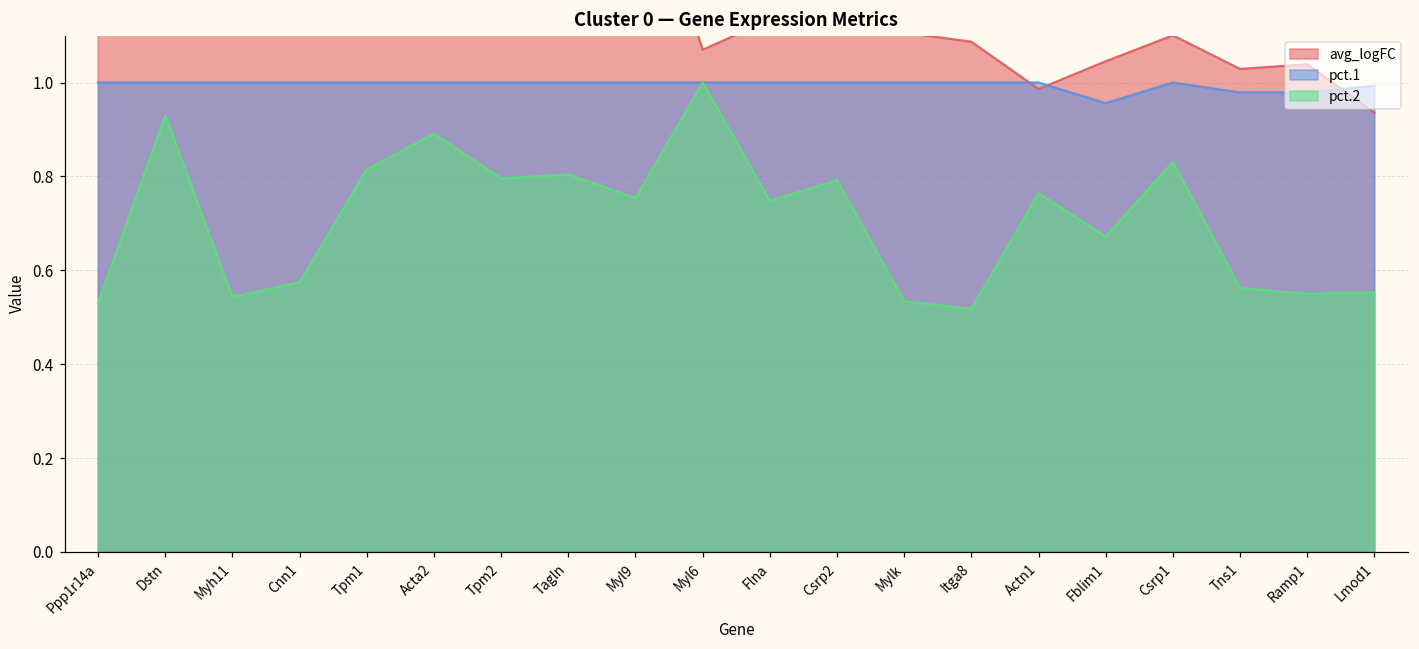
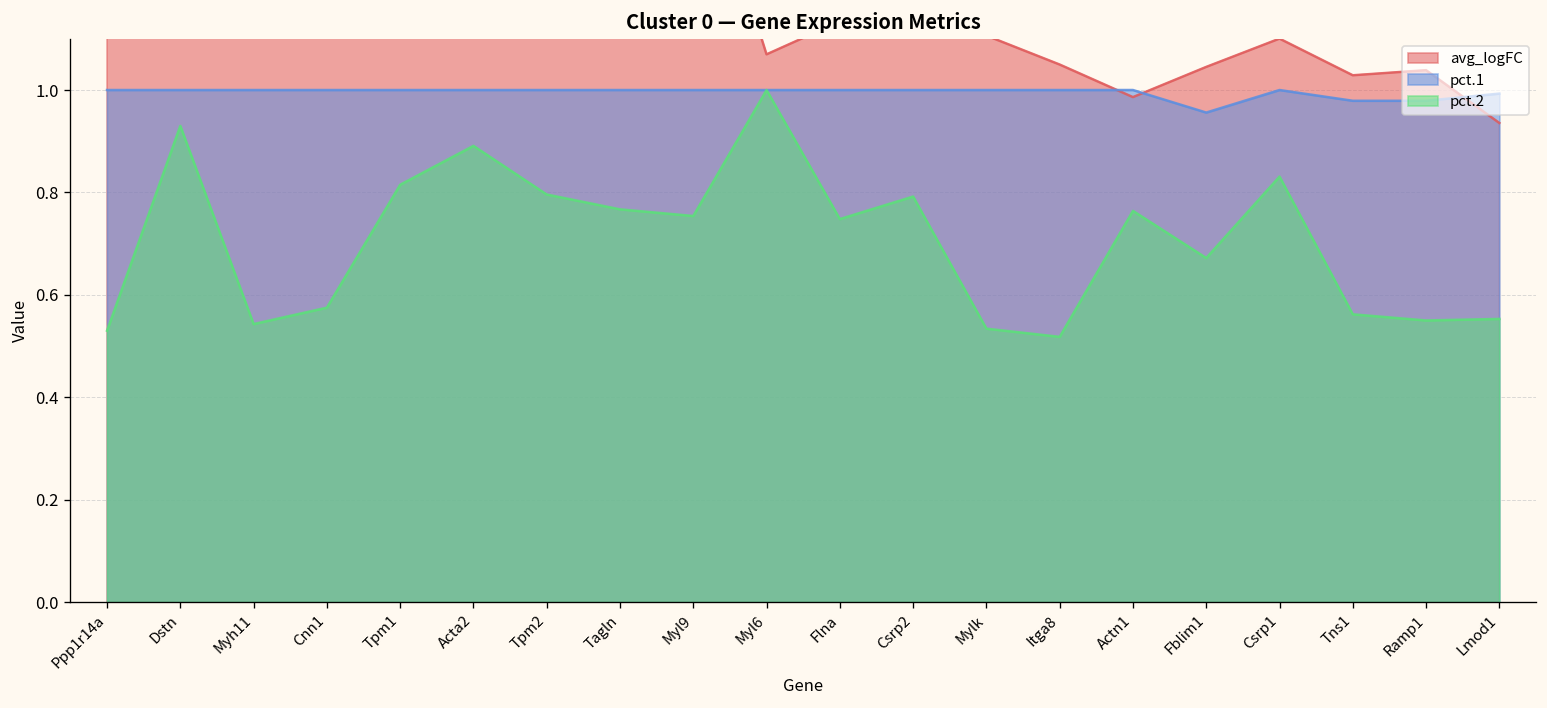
  {
    "avg_logFC": {
      "Myl6": 1.07,
-     "Itga8": 1.09,
+     "Itga8": 1.05,
      "Actn1": 0.99,
      "Fblim1": 1.05,
      "Csrp1": 1.10,
      "Tns1": 1.03,
      "Lmod1": 0.94
    },
    "pct.1": {
      "Ppp1r14a": 1.00,
      "Dstn": 1.00,
      "Myh11": 1.00,
      "Cnn1": 1.00,
      "Tpm1": 1.00,
      "Acta2": 1.00,
      "Tpm2": 1.00,
      "Tagln": 1.00,
      "Myl9": 1.00,
      "Flna": 1.00,
      "Csrp2": 1.00,
      "Mylk": 1.00,
      "Itga8": 1.00,
      "Actn1": 1.00,
      "Fblim1": 0.96,
      "Csrp1": 1.00,
      "Tns1": 0.98
    },
    "pct.2": {
      "Ppp1r14a": 0.53,
      "Dstn": 0.93,
      "Myh11": 0.54,
      "Cnn1": 0.58,
      "Tpm1": 0.82,
      "Acta2": 0.89,
      "Tpm2": 0.80,
-     "Tagln": 0.80,
+     "Tagln": 0.77,
      "Myl9": 0.75,
      "Flna": 0.75,
      "Csrp2": 0.79,
      "Mylk": 0.53,
      "Itga8": 0.52,
      "Actn1": 0.76,
      "Fblim1": 0.67,
      "Csrp1": 0.83,
      "Tns1": 0.56,
      "Ramp1": 0.55,
      "Lmod1": 0.55
    }
  }
